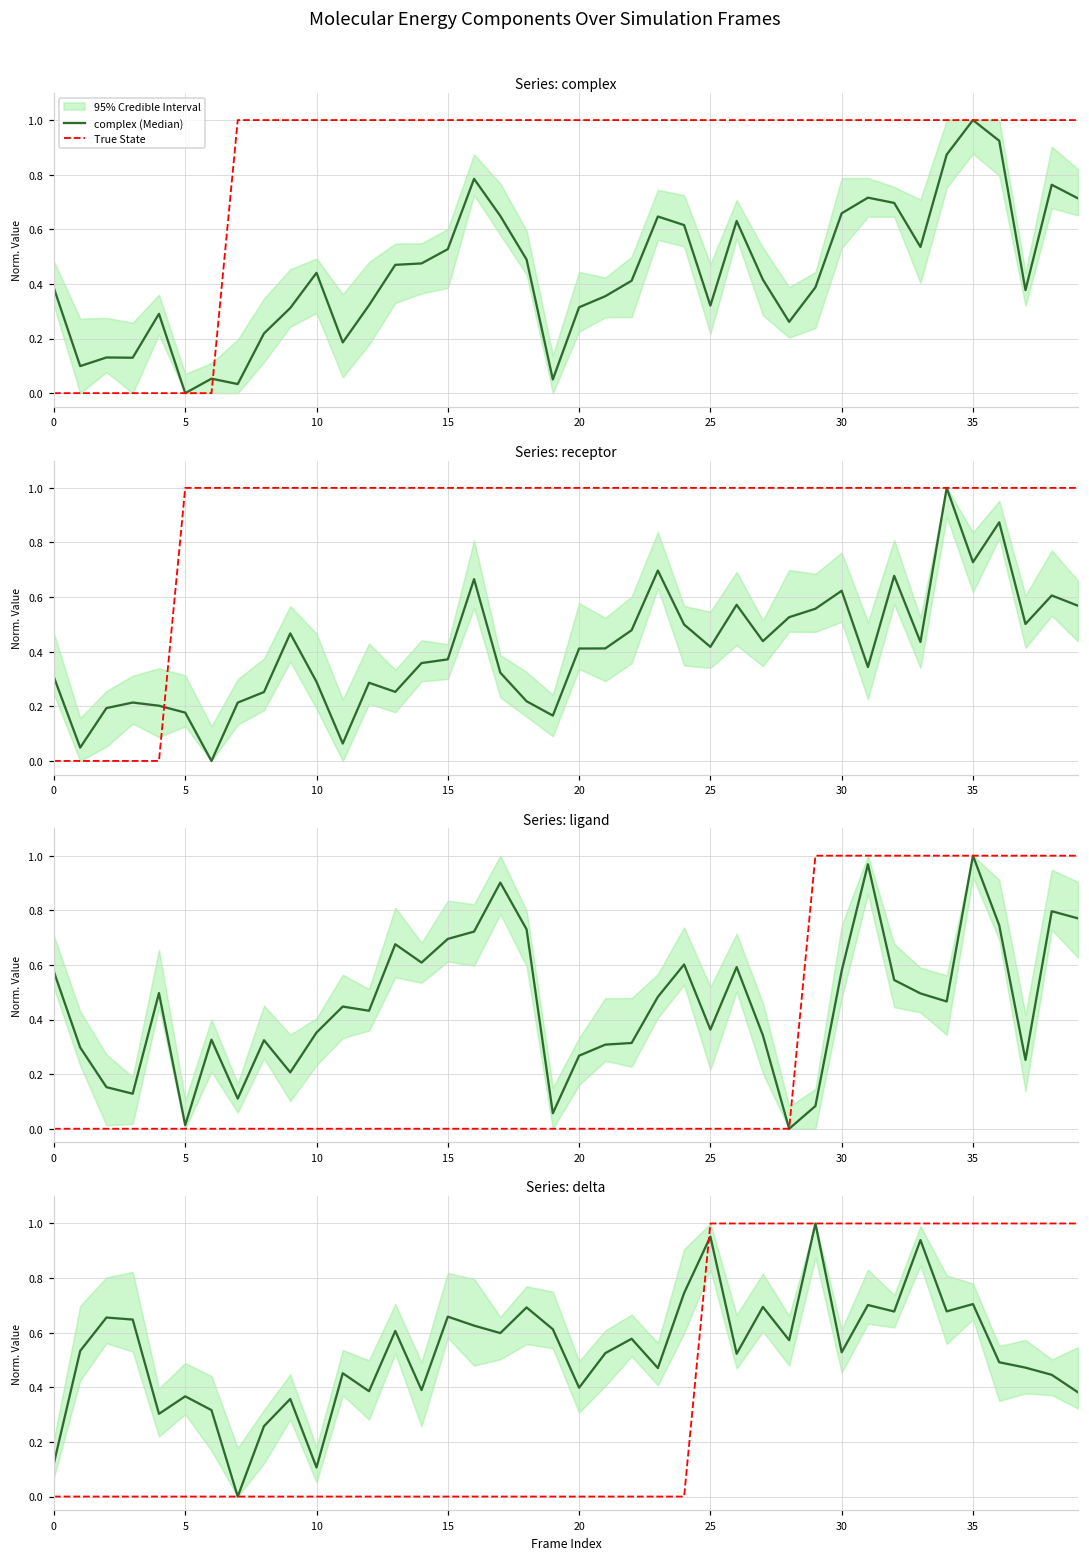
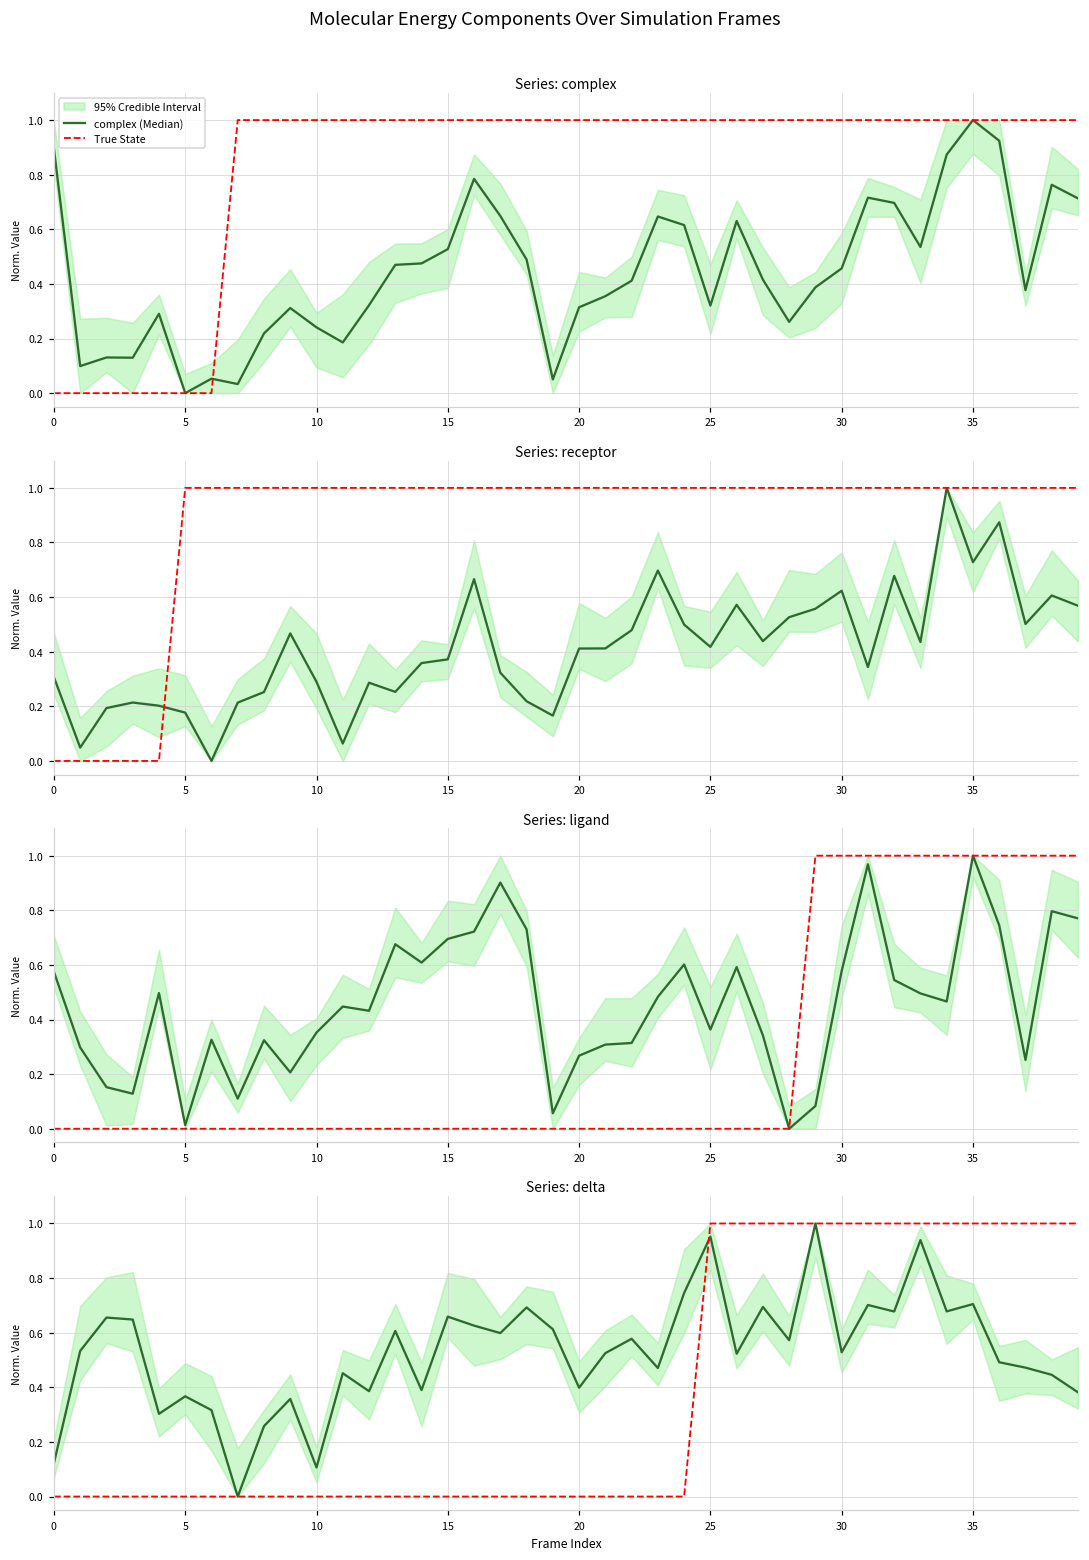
  {
    "Series: complex": {
      "complex (Median)": {
-       "0": 0.38,
-       "10": 0.44,
+       "0": 0.90,
+       "10": 0.24,
        "15": 0.53,
        "20": 0.31,
        "25": 0.32,
-       "30": 0.66
+       "30": 0.46
      },
      "95% Credible Interval": {
        "5": 0.07
      },
      "True State": {
        "0": 0.00,
        "10": 1.00,
        "15": 1.00,
        "20": 1.00,
        "25": 1.00,
        "30": 1.00
      }
    },
    "Series: receptor": {
      "True State": {
        "0": 0.00,
        "5": 1.00,
        "10": 1.00,
        "15": 1.00,
        "20": 1.00,
        "25": 1.00,
        "30": 1.00,
        "35": 1.00
      }
    },
    "Series: ligand": {
      "95% Credible Interval": {
        "5": 0.10
      },
      "True State": {
        "0": 0.00,
        "5": 0.00,
        "10": 0.00,
        "15": 0.00,
        "20": 0.00,
        "25": 0.00,
        "30": 1.00
      }
    },
    "Series: delta": {
      "True State": {
        "0": 0.00,
        "5": 0.00,
        "10": 0.00,
        "15": 0.00,
        "20": 0.00,
        "30": 1.00,
        "35": 1.00
      }
    }
  }
